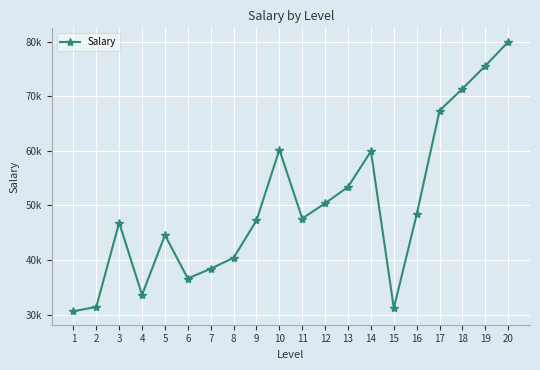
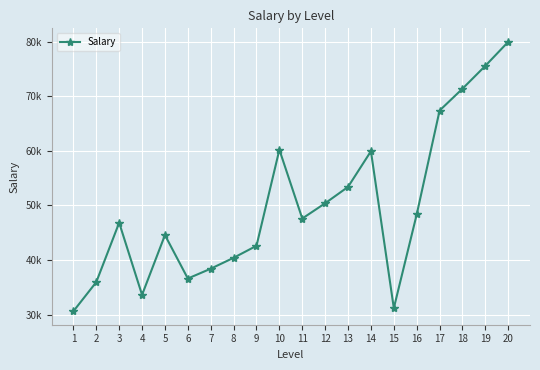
  {
    "1": 31000,
-   "2": 31000,
+   "2": 36000,
    "3": 47000,
    "4": 34000,
    "5": 45000,
    "6": 37000,
    "7": 38000,
    "8": 40000,
-   "9": 47000,
+   "9": 43000,
    "10": 60000,
    "11": 48000,
    "12": 50000,
    "13": 53000,
    "14": 60000,
    "15": 31000,
    "16": 48000,
    "17": 67000,
    "18": 71000,
    "19": 76000,
    "20": 80000
  }
